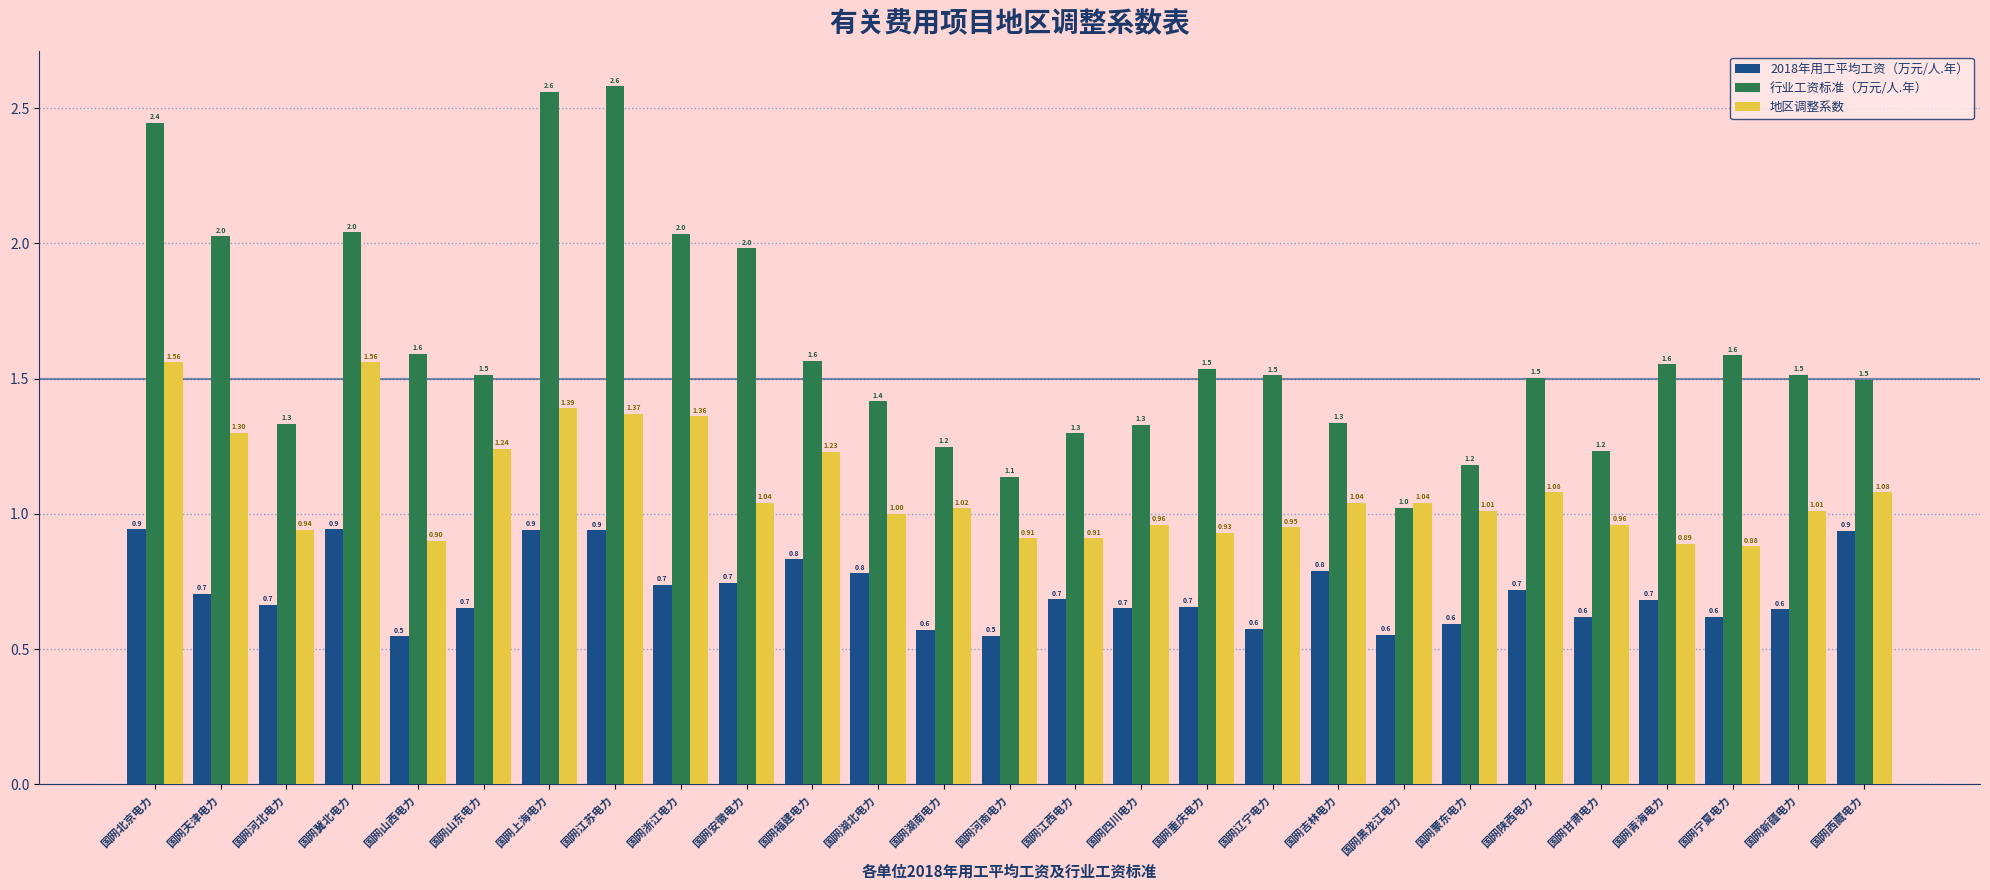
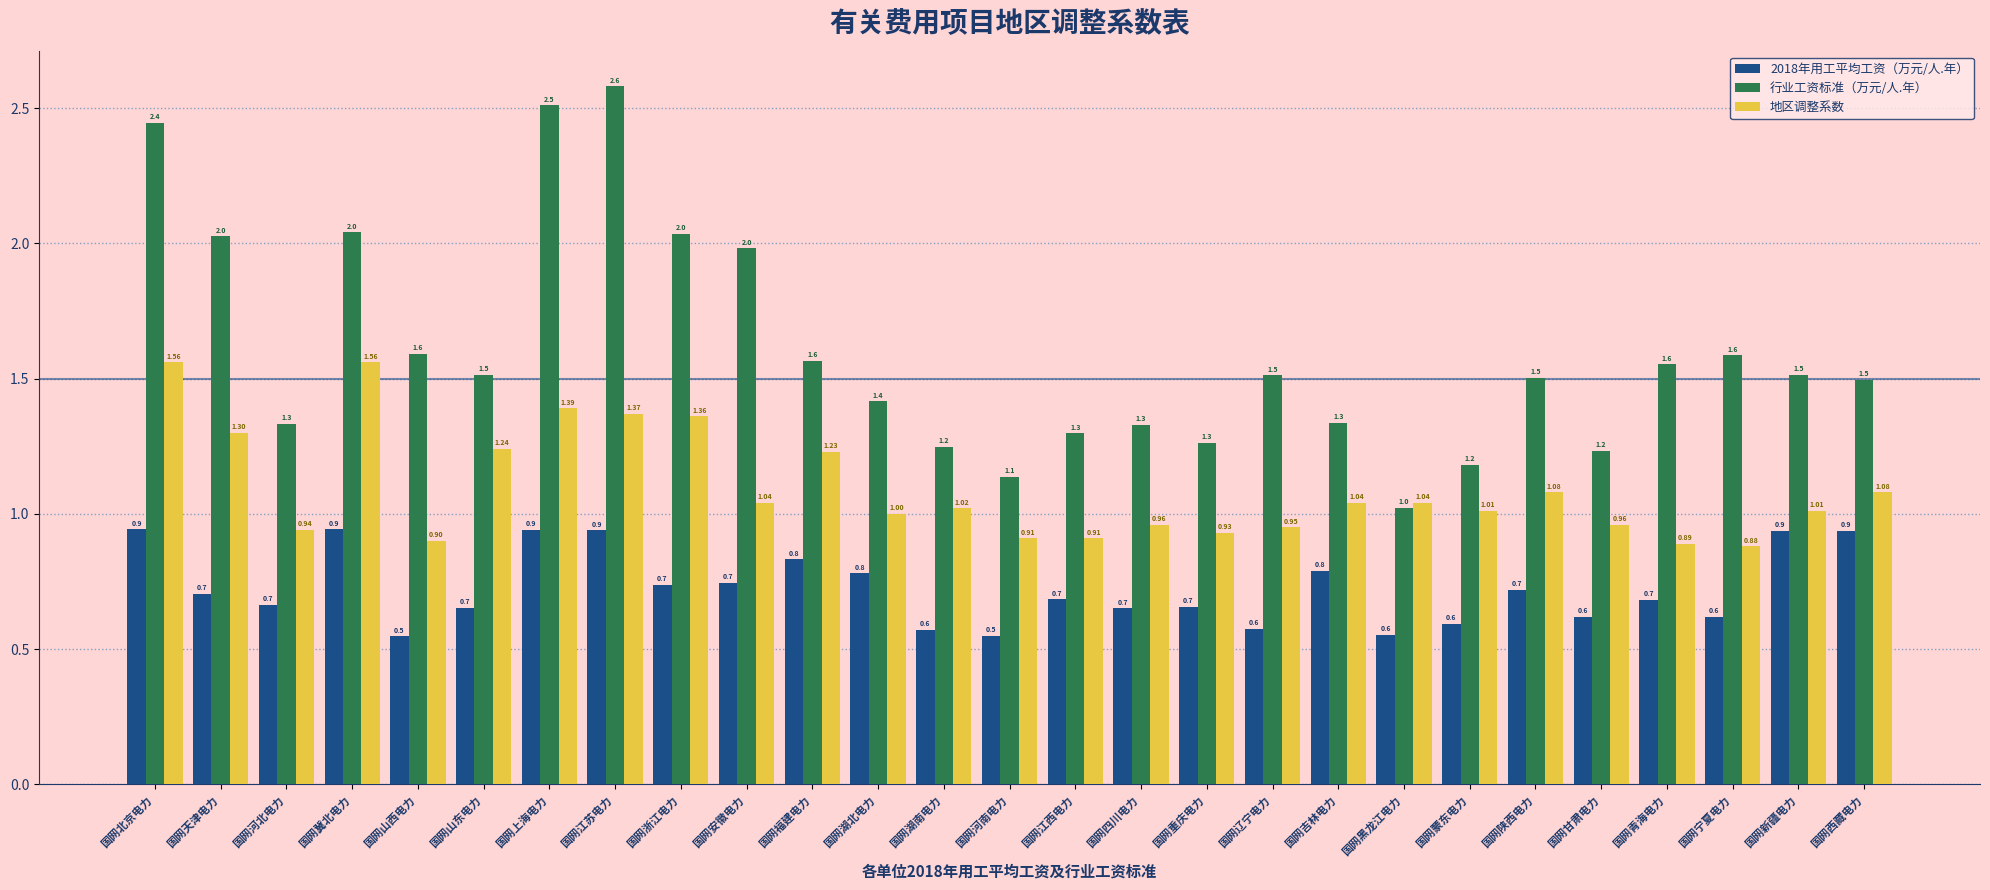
  {
    "2018年用工平均工资（万元/人.年）": {
      "国网北京电力": 0.9,
      "国网天津电力": 0.7,
      "国网河北电力": 0.7,
      "国网冀北电力": 0.9,
      "国网山西电力": 0.5,
      "国网山东电力": 0.7,
      "国网上海电力": 0.9,
      "国网江苏电力": 0.9,
      "国网浙江电力": 0.7,
      "国网安徽电力": 0.7,
      "国网福建电力": 0.8,
      "国网湖北电力": 0.8,
      "国网湖南电力": 0.6,
      "国网河南电力": 0.5,
      "国网江西电力": 0.7,
      "国网四川电力": 0.7,
      "国网重庆电力": 0.7,
      "国网辽宁电力": 0.6,
      "国网吉林电力": 0.8,
      "国网黑龙江电力": 0.6,
      "国网蒙东电力": 0.6,
      "国网陕西电力": 0.7,
      "国网甘肃电力": 0.6,
      "国网青海电力": 0.7,
      "国网宁夏电力": 0.6,
-     "国网新疆电力": 0.6,
+     "国网新疆电力": 0.9,
      "国网西藏电力": 0.9
    },
    "行业工资标准（万元/人.年）": {
      "国网北京电力": 2.4,
      "国网天津电力": 2.0,
      "国网河北电力": 1.3,
      "国网冀北电力": 2.0,
      "国网山西电力": 1.6,
      "国网山东电力": 1.5,
-     "国网上海电力": 2.6,
+     "国网上海电力": 2.5,
      "国网江苏电力": 2.6,
      "国网浙江电力": 2.0,
      "国网安徽电力": 2.0,
      "国网福建电力": 1.6,
      "国网湖北电力": 1.4,
      "国网湖南电力": 1.2,
      "国网河南电力": 1.1,
      "国网江西电力": 1.3,
      "国网四川电力": 1.3,
-     "国网重庆电力": 1.5,
+     "国网重庆电力": 1.3,
      "国网辽宁电力": 1.5,
      "国网吉林电力": 1.3,
      "国网黑龙江电力": 1.0,
      "国网蒙东电力": 1.2,
      "国网陕西电力": 1.5,
      "国网甘肃电力": 1.2,
      "国网青海电力": 1.6,
      "国网宁夏电力": 1.6,
      "国网新疆电力": 1.5,
      "国网西藏电力": 1.5
    },
    "地区调整系数": {
      "国网北京电力": 1.56,
      "国网天津电力": 1.30,
      "国网河北电力": 0.94,
      "国网冀北电力": 1.56,
      "国网山西电力": 0.90,
      "国网山东电力": 1.24,
      "国网上海电力": 1.39,
      "国网江苏电力": 1.37,
      "国网浙江电力": 1.36,
      "国网安徽电力": 1.04,
      "国网福建电力": 1.23,
      "国网湖北电力": 1.00,
      "国网湖南电力": 1.02,
      "国网河南电力": 0.91,
      "国网江西电力": 0.91,
      "国网四川电力": 0.96,
      "国网重庆电力": 0.93,
      "国网辽宁电力": 0.95,
      "国网吉林电力": 1.04,
      "国网黑龙江电力": 1.04,
      "国网蒙东电力": 1.01,
      "国网陕西电力": 1.08,
      "国网甘肃电力": 0.96,
      "国网青海电力": 0.89,
      "国网宁夏电力": 0.88,
      "国网新疆电力": 1.01,
      "国网西藏电力": 1.08
    }
  }
